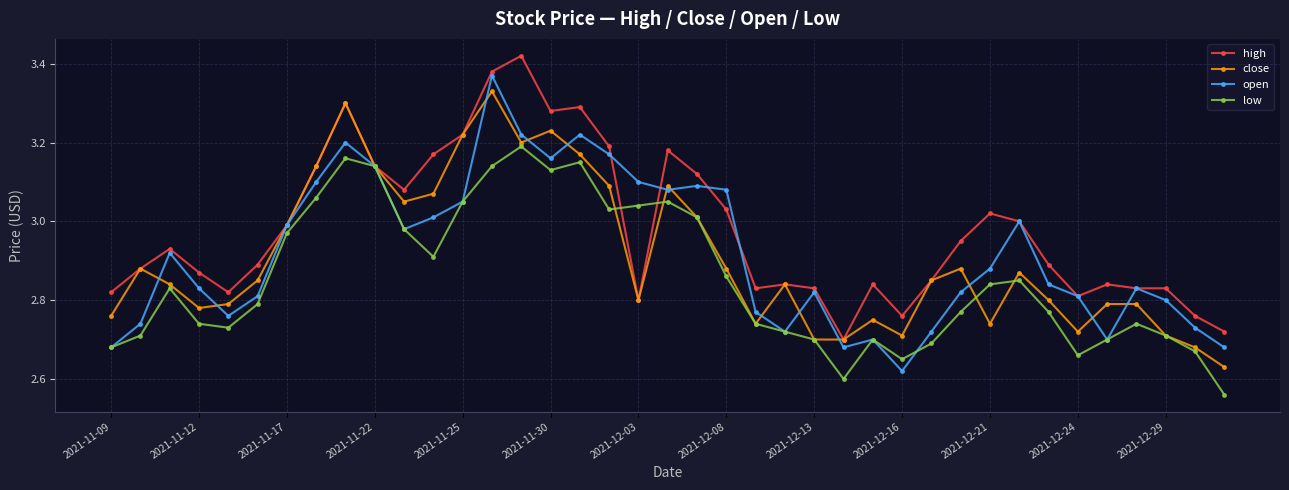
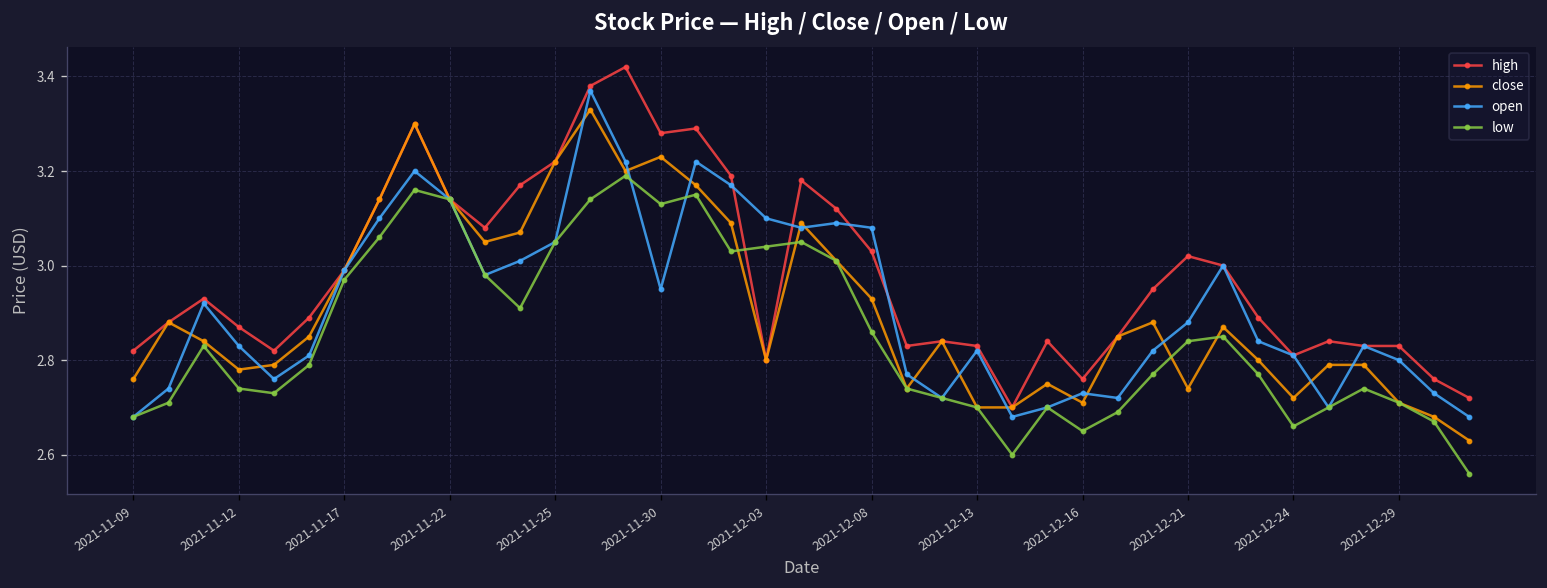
  {
    "high": {
      "2021-11-09": 2.82,
      "2021-11-12": 2.87,
      "2021-11-30": 3.28,
      "2021-12-08": 3.03,
      "2021-12-13": 2.83,
      "2021-12-16": 2.76,
      "2021-12-21": 3.02,
      "2021-12-29": 2.83
    },
    "close": {
      "2021-11-09": 2.76,
      "2021-11-12": 2.78,
      "2021-11-30": 3.23,
-     "2021-12-08": 2.88,
+     "2021-12-08": 2.93,
      "2021-12-16": 2.71,
      "2021-12-21": 2.74,
      "2021-12-24": 2.72
    },
    "open": {
      "2021-11-12": 2.83,
-     "2021-11-30": 3.16,
+     "2021-11-30": 2.95,
      "2021-12-03": 3.10,
      "2021-12-08": 3.08,
      "2021-12-13": 2.82,
-     "2021-12-16": 2.62,
+     "2021-12-16": 2.73,
      "2021-12-21": 2.88,
      "2021-12-29": 2.80
    },
    "low": {
      "2021-11-12": 2.74,
      "2021-11-17": 2.97,
      "2021-11-30": 3.13,
      "2021-12-03": 3.04,
      "2021-12-08": 2.86,
      "2021-12-16": 2.65,
      "2021-12-21": 2.84,
      "2021-12-24": 2.66
    }
  }
